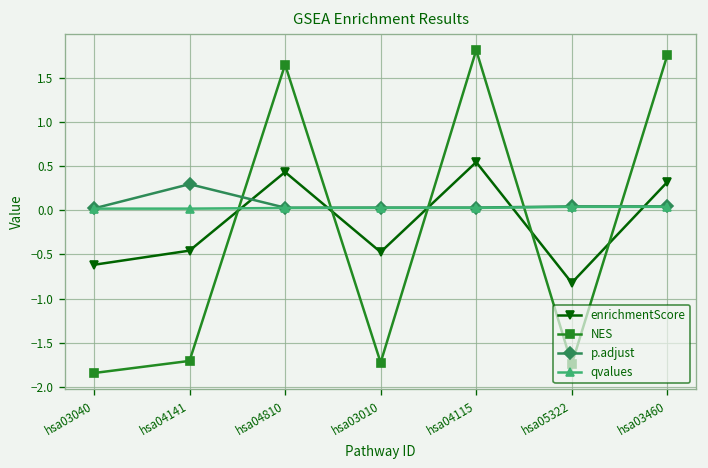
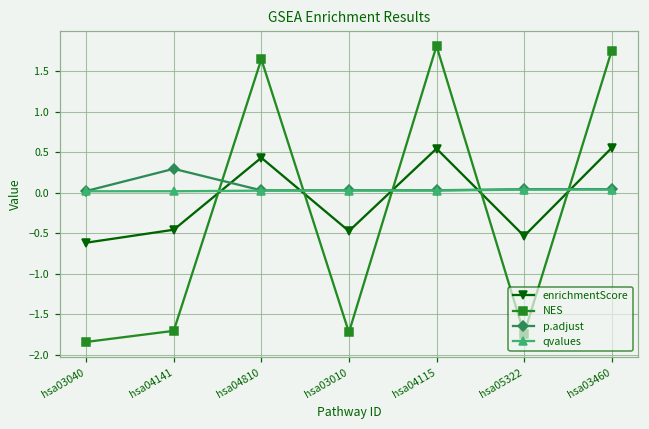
  {
    "enrichmentScore": {
      "hsa03040": -0.6,
      "hsa04141": -0.5,
      "hsa04810": 0.4,
      "hsa03010": -0.5,
      "hsa04115": 0.5,
-     "hsa05322": -0.8,
-     "hsa03460": 0.3
+     "hsa05322": -0.5,
+     "hsa03460": 0.6
    }
  }
